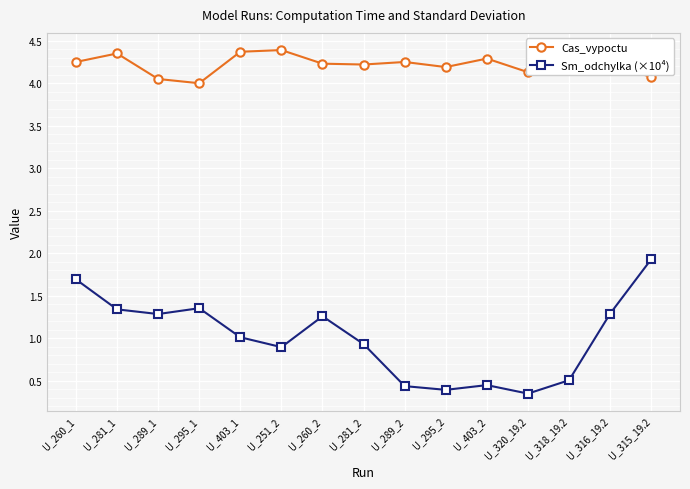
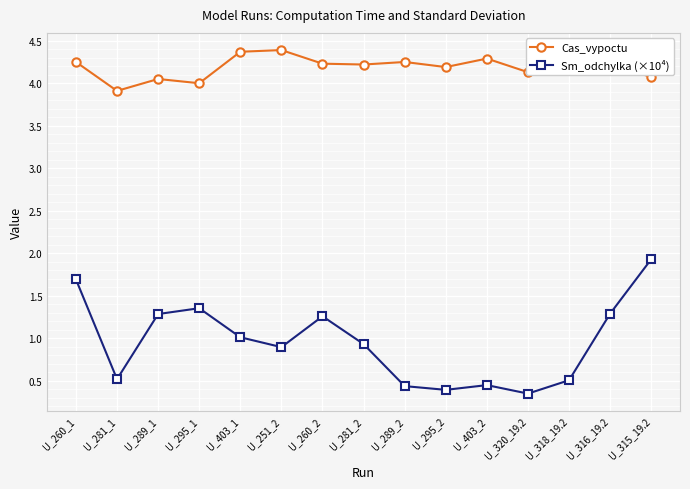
  {
    "Cas_vypoctu": {
      "U_260_1": 4.3,
-     "U_281_1": 4.4,
+     "U_281_1": 3.9,
      "U_289_1": 4.1,
      "U_295_1": 4.0,
      "U_403_1": 4.4,
      "U_251_2": 4.4,
      "U_260_2": 4.2,
      "U_281_2": 4.2,
      "U_289_2": 4.3,
      "U_295_2": 4.2,
      "U_403_2": 4.3,
      "U_315_19.2": 4.1
    },
    "Sm_odchylka (×10⁴)": {
      "U_260_1": 1.7,
-     "U_281_1": 1.3,
+     "U_281_1": 0.5,
      "U_289_1": 1.3,
      "U_295_1": 1.4,
      "U_403_1": 1.0,
      "U_251_2": 0.9,
      "U_260_2": 1.3,
      "U_281_2": 0.9,
      "U_289_2": 0.4,
      "U_295_2": 0.4,
      "U_403_2": 0.5,
      "U_320_19.2": 0.4,
      "U_318_19.2": 0.5,
      "U_316_19.2": 1.3,
      "U_315_19.2": 1.9
    }
  }
